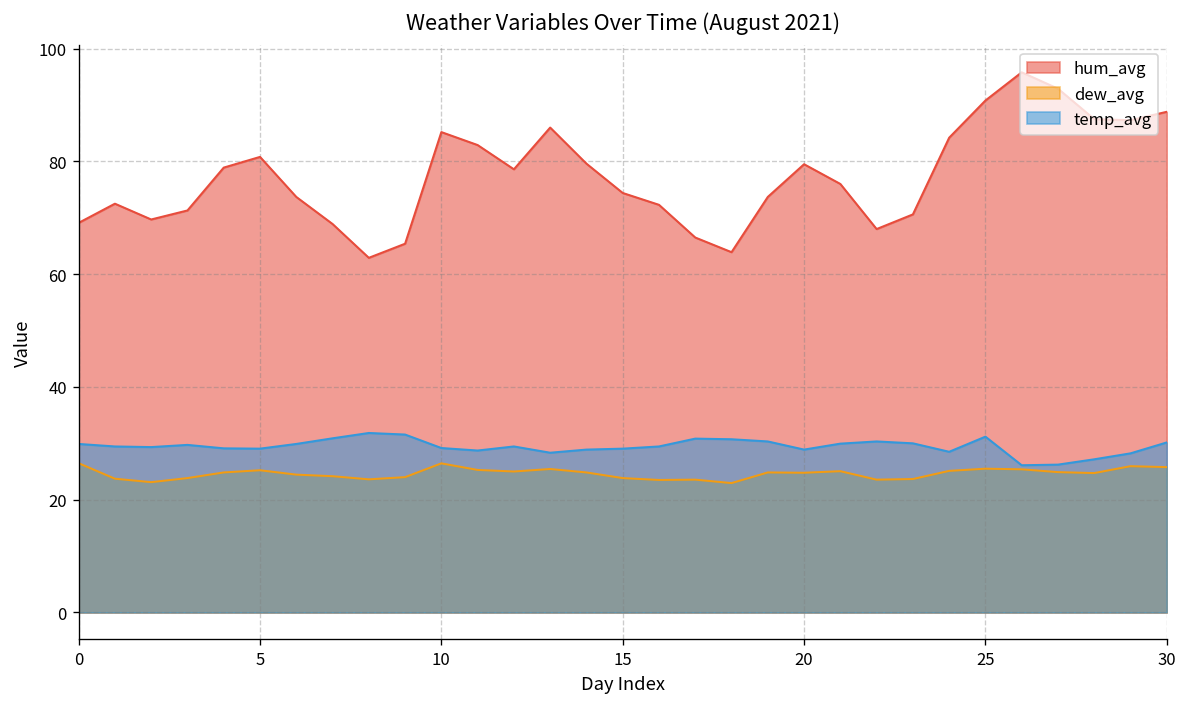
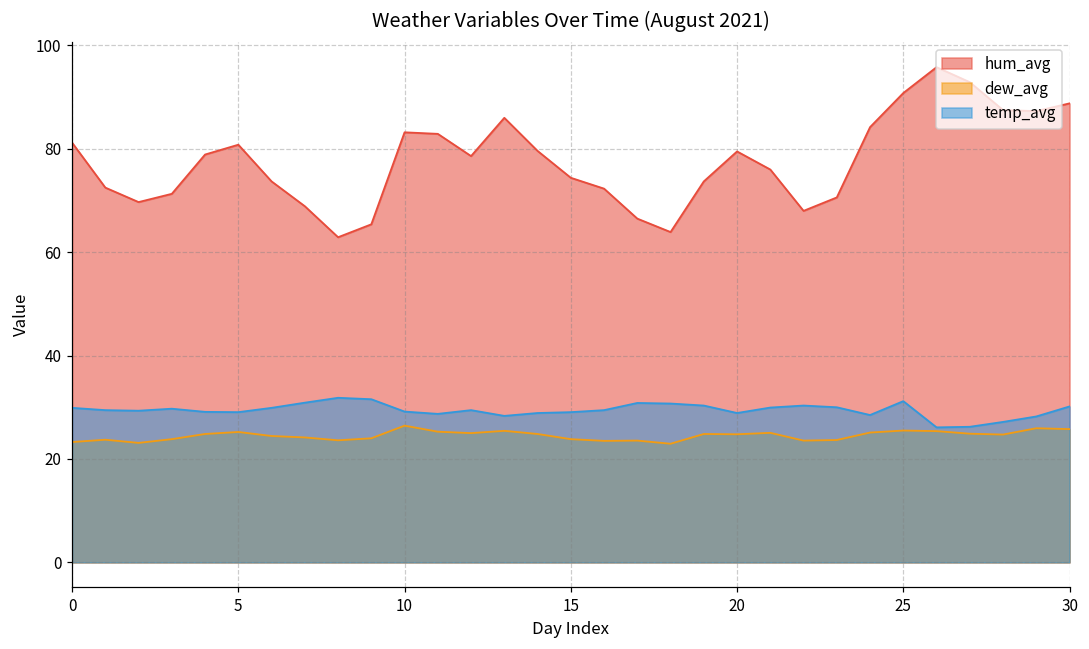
  {
    "hum_avg": {
-     "0": 69,
+     "0": 81,
      "5": 81,
-     "10": 85,
+     "10": 83,
      "15": 74,
      "20": 80,
      "25": 91,
      "30": 89
    },
    "dew_avg": {
-     "0": 26,
+     "0": 23,
      "5": 25,
      "10": 26,
      "15": 24,
      "20": 25,
      "25": 26,
      "30": 26
    },
    "temp_avg": {
      "0": 30,
      "5": 29,
      "10": 29,
      "15": 29,
      "20": 29,
      "25": 31,
      "30": 30
    }
  }
